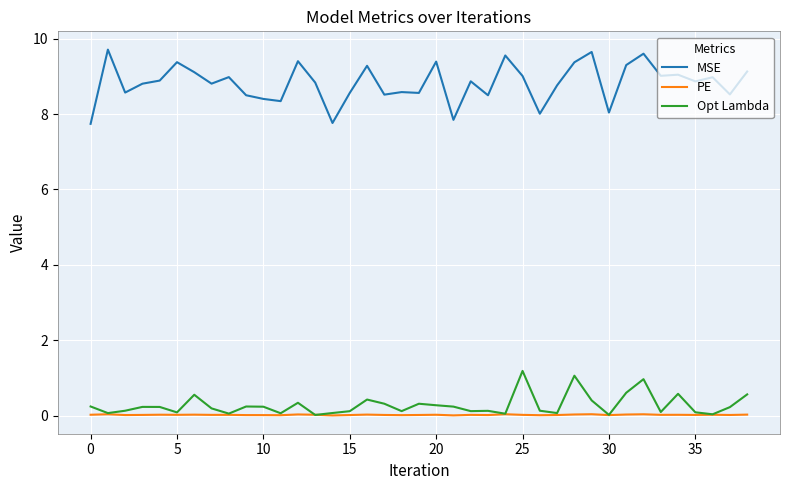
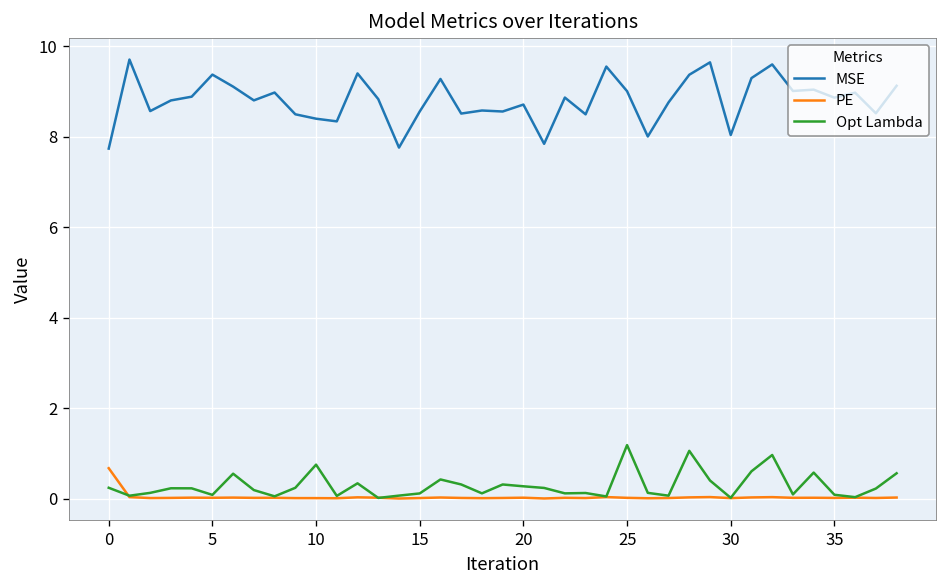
  {
    "MSE": {
      "0": 7.7,
      "5": 9.4,
      "10": 8.4,
      "15": 8.6,
-     "20": 9.4,
+     "20": 8.7,
      "25": 9.0,
      "30": 8.0
    },
    "PE": {
-     "0": 0.0,
+     "0": 0.7,
      "10": 0.0,
      "15": 0.0,
      "20": 0.0,
      "25": 0.0,
      "35": 0.0
    },
    "Opt Lambda": {
      "0": 0.2,
-     "10": 0.2,
+     "10": 0.8,
      "15": 0.1,
      "20": 0.3,
      "25": 1.2,
      "35": 0.1
    }
  }
